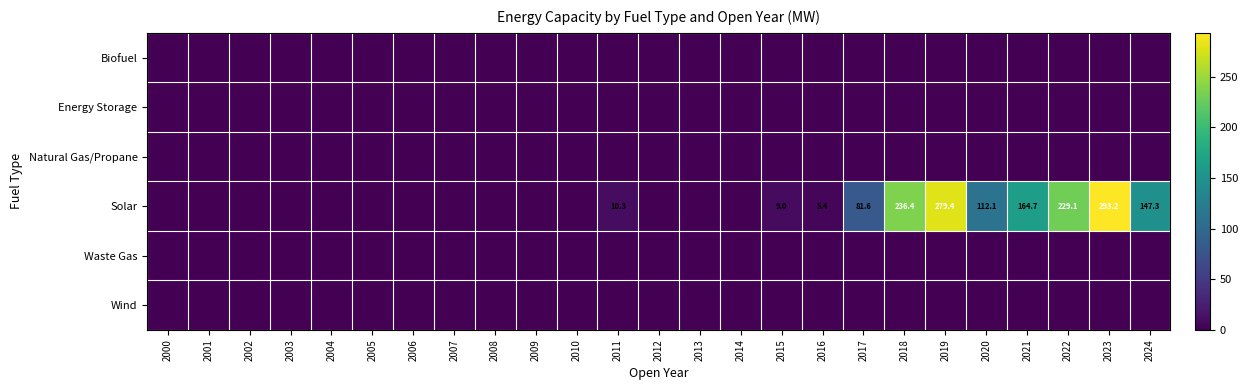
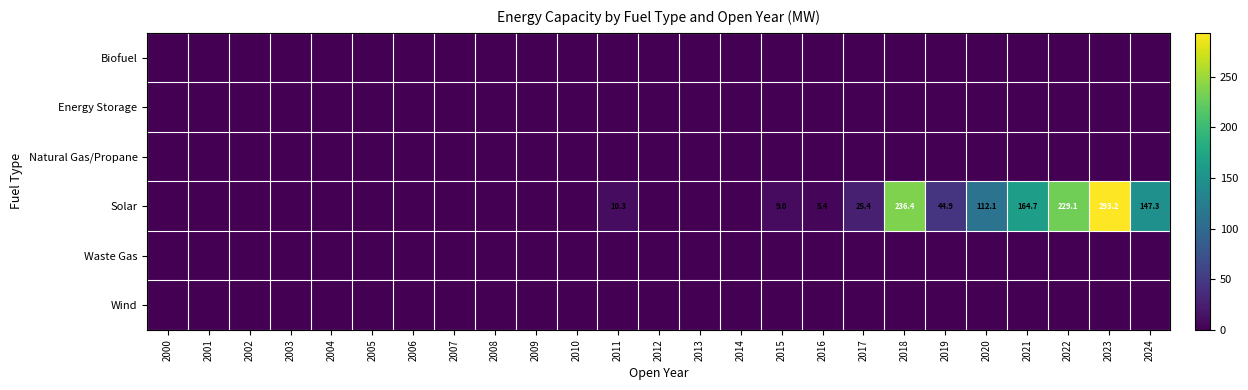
  {
    "Solar": {
      "2011": 10.3,
      "2015": 9.0,
      "2016": 5.4,
-     "2017": 81.6,
+     "2017": 25.4,
      "2018": 236.4,
-     "2019": 279.4,
+     "2019": 44.9,
      "2020": 112.1,
      "2021": 164.7,
      "2022": 229.1,
      "2023": 293.2,
      "2024": 147.3
    }
  }
